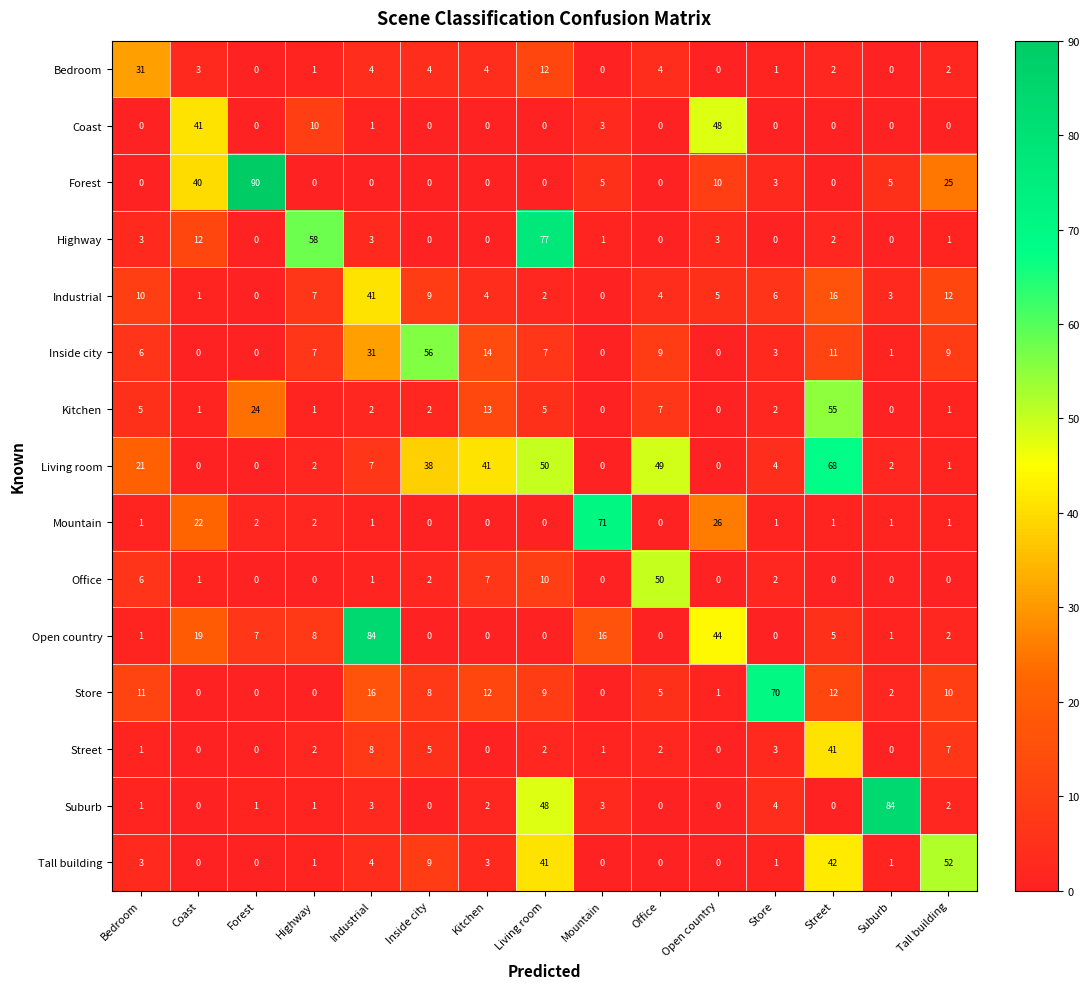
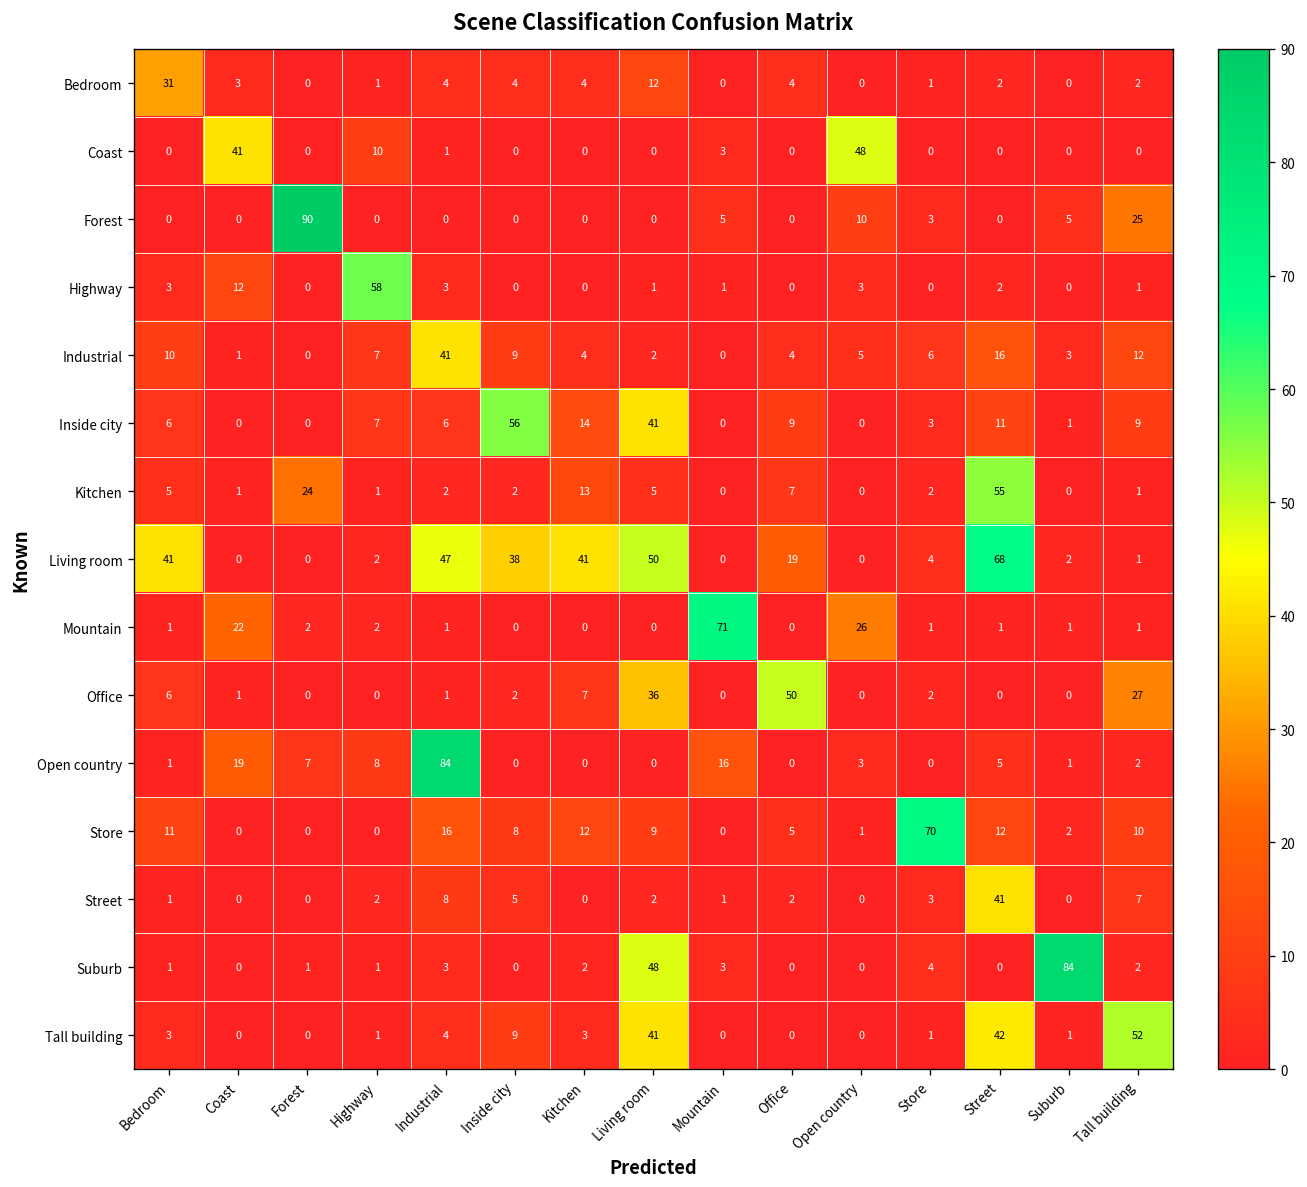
  {
    "Forest": {
      "Bedroom": 0,
-     "Coast": 40,
+     "Coast": 0,
      "Forest": 90,
      "Highway": 0,
      "Industrial": 0,
      "Inside city": 0,
      "Kitchen": 0,
      "Living room": 0,
      "Mountain": 5,
      "Office": 0,
      "Open country": 10,
      "Store": 3,
      "Street": 0,
      "Suburb": 5,
      "Tall building": 25
    },
    "Highway": {
      "Bedroom": 3,
      "Coast": 12,
      "Forest": 0,
      "Highway": 58,
      "Industrial": 3,
      "Inside city": 0,
      "Kitchen": 0,
-     "Living room": 77,
+     "Living room": 1,
      "Mountain": 1,
      "Office": 0,
      "Open country": 3,
      "Store": 0,
      "Street": 2,
      "Suburb": 0,
      "Tall building": 1
    },
    "Inside city": {
      "Bedroom": 6,
      "Coast": 0,
      "Forest": 0,
      "Highway": 7,
-     "Industrial": 31,
+     "Industrial": 6,
      "Inside city": 56,
      "Kitchen": 14,
-     "Living room": 7,
+     "Living room": 41,
      "Mountain": 0,
      "Office": 9,
      "Open country": 0,
      "Store": 3,
      "Street": 11,
      "Suburb": 1,
      "Tall building": 9
    },
    "Living room": {
-     "Bedroom": 21,
+     "Bedroom": 41,
      "Coast": 0,
      "Forest": 0,
      "Highway": 2,
-     "Industrial": 7,
+     "Industrial": 47,
      "Inside city": 38,
      "Kitchen": 41,
      "Living room": 50,
      "Mountain": 0,
-     "Office": 49,
+     "Office": 19,
      "Open country": 0,
      "Store": 4,
      "Street": 68,
      "Suburb": 2,
      "Tall building": 1
    },
    "Office": {
      "Bedroom": 6,
      "Coast": 1,
      "Forest": 0,
      "Highway": 0,
      "Industrial": 1,
      "Inside city": 2,
      "Kitchen": 7,
-     "Living room": 10,
+     "Living room": 36,
      "Mountain": 0,
      "Office": 50,
      "Open country": 0,
      "Store": 2,
      "Street": 0,
      "Suburb": 0,
-     "Tall building": 0
+     "Tall building": 27
    },
    "Open country": {
      "Bedroom": 1,
      "Coast": 19,
      "Forest": 7,
      "Highway": 8,
      "Industrial": 84,
      "Inside city": 0,
      "Kitchen": 0,
      "Living room": 0,
      "Mountain": 16,
      "Office": 0,
-     "Open country": 44,
+     "Open country": 3,
      "Store": 0,
      "Street": 5,
      "Suburb": 1,
      "Tall building": 2
    }
  }
